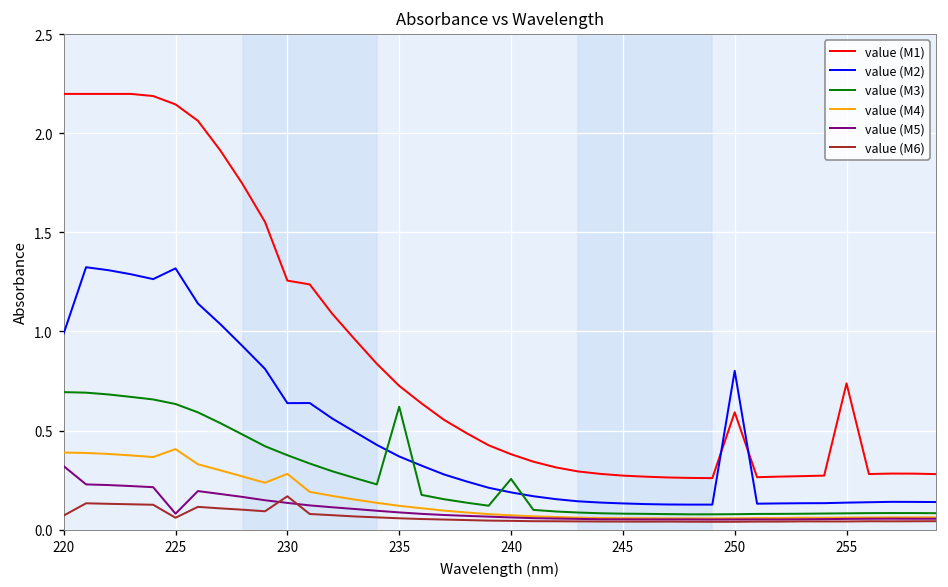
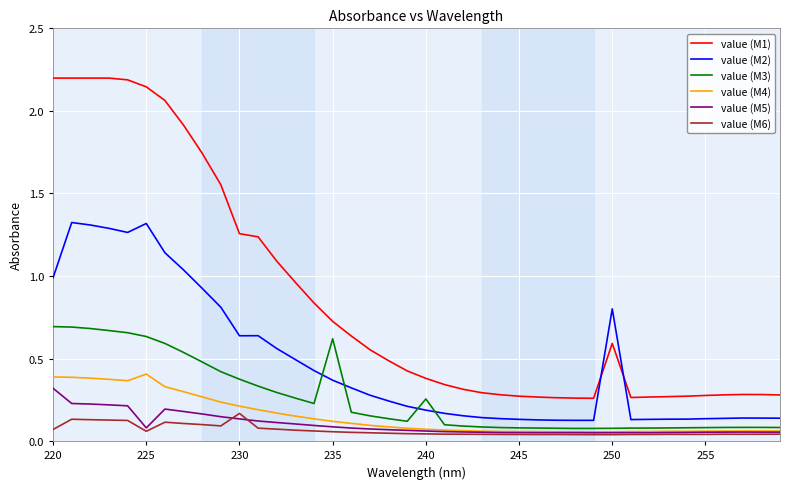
  {
    "value (M1)": {
      "220": 2.20,
      "225": 2.15,
      "230": 1.26,
      "235": 0.73,
      "240": 0.38,
      "245": 0.27,
      "250": 0.59,
-     "255": 0.74
+     "255": 0.28
    },
    "value (M2)": {
      "220": 0.99,
      "225": 1.32,
      "230": 0.64,
      "235": 0.37,
      "240": 0.19,
      "245": 0.13,
      "250": 0.80,
      "255": 0.14
    },
    "value (M3)": {
      "220": 0.69,
      "225": 0.63,
      "230": 0.38,
      "235": 0.62,
      "240": 0.26,
      "245": 0.08,
      "250": 0.08,
      "255": 0.08
    },
    "value (M4)": {
      "220": 0.39,
      "225": 0.41,
-     "230": 0.28,
+     "230": 0.21,
      "235": 0.12
    },
    "value (M5)": {
      "220": 0.32,
      "225": 0.08,
      "230": 0.13,
      "235": 0.09
    },
    "value (M6)": {
      "220": 0.07,
      "225": 0.06,
      "230": 0.17,
      "235": 0.06,
      "240": 0.04
    }
  }
